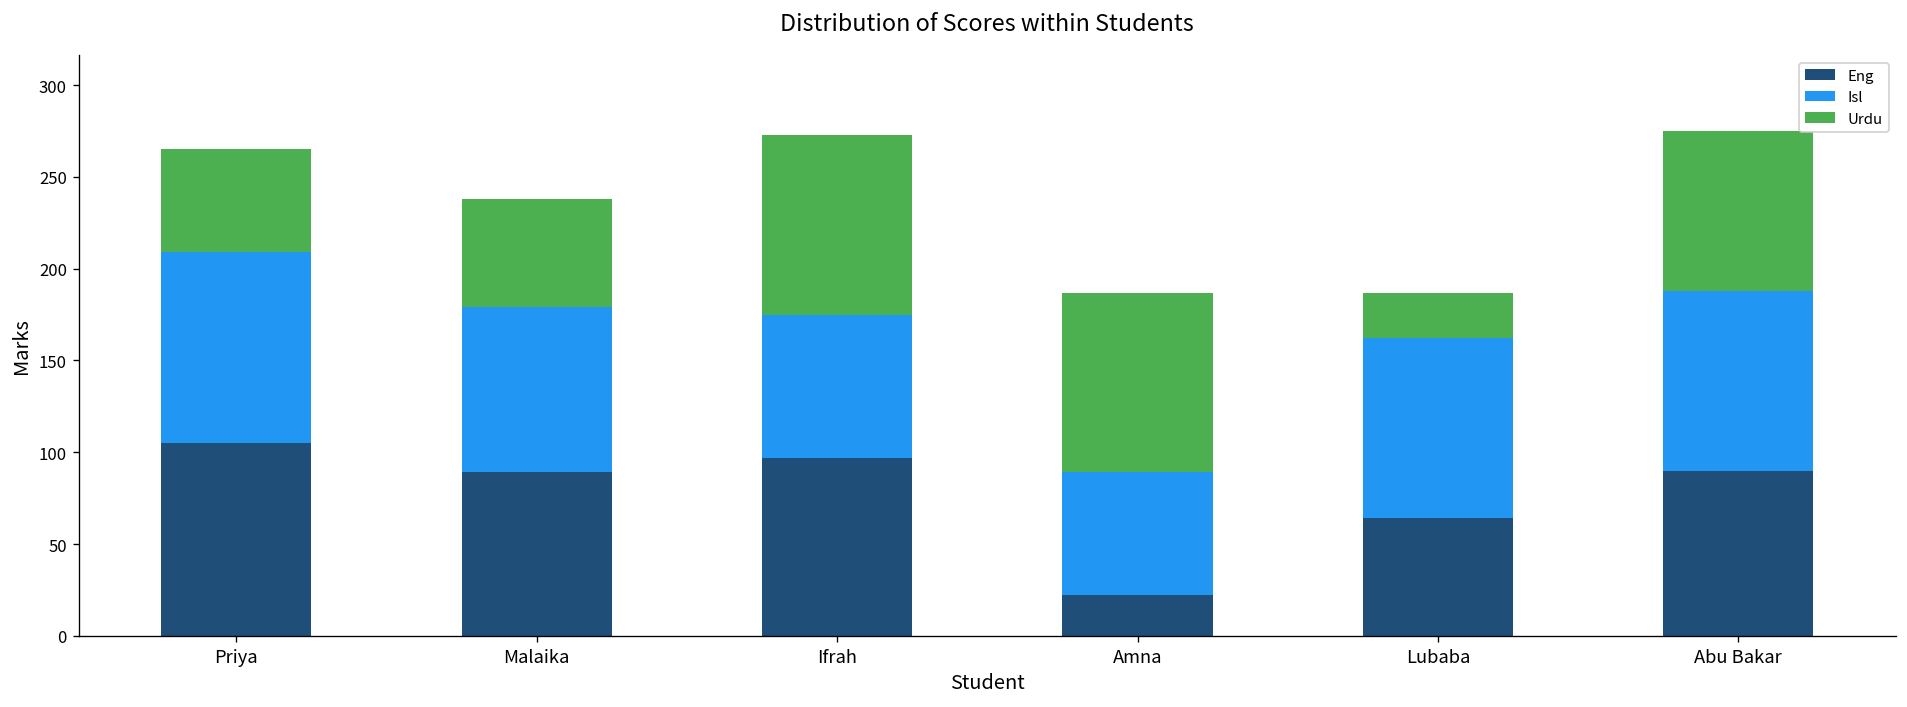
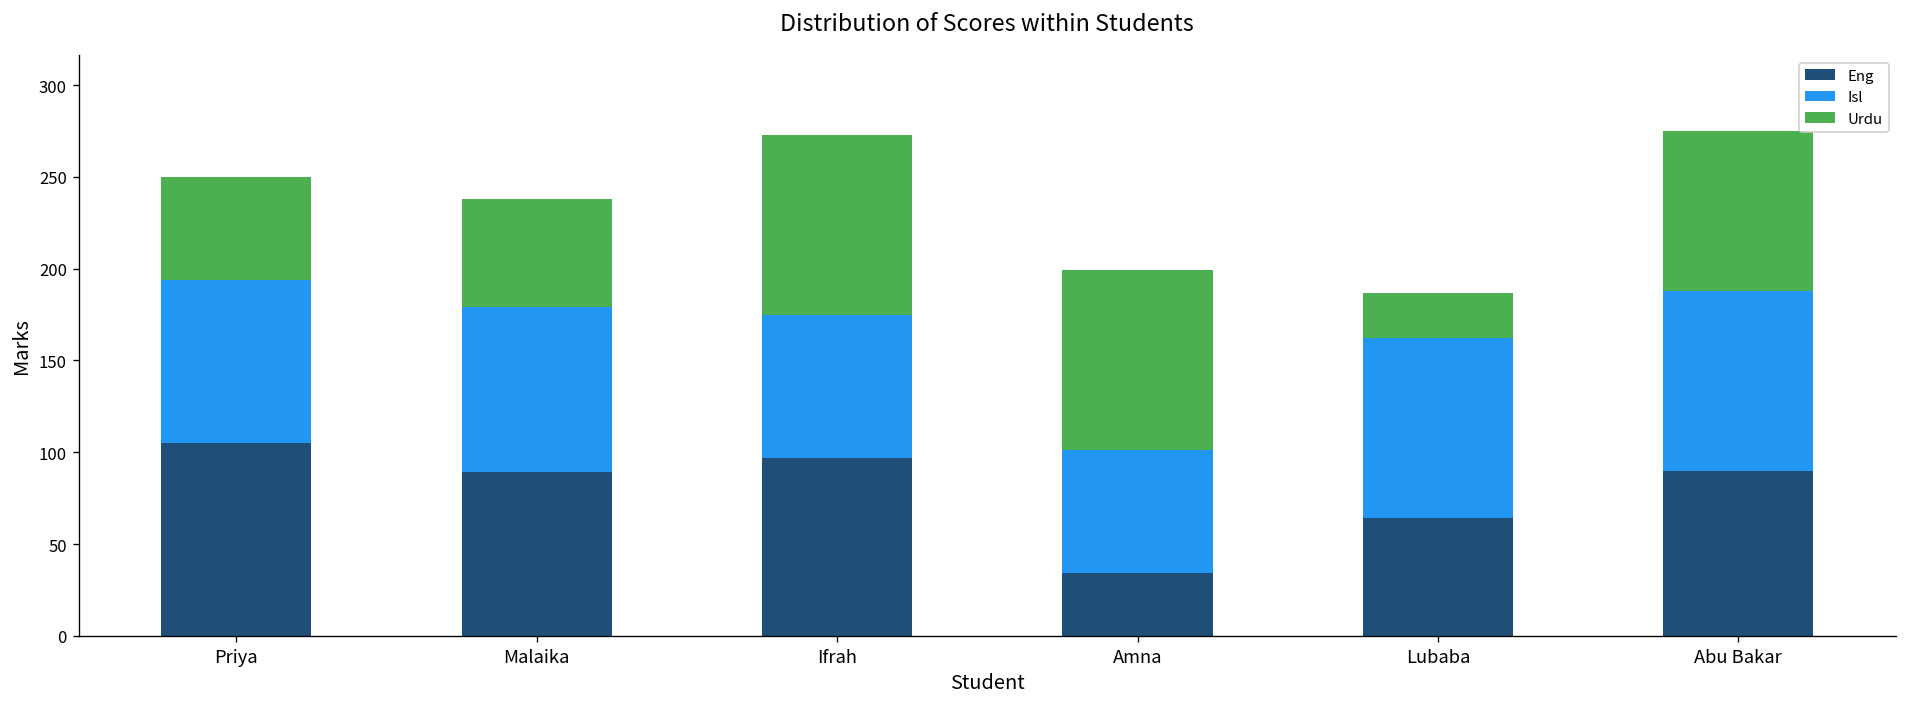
  {
    "Eng": {
      "Priya": 105,
      "Malaika": 89,
      "Ifrah": 97,
-     "Amna": 22,
+     "Amna": 34,
      "Lubaba": 64,
      "Abu Bakar": 90
    },
    "Isl": {
-     "Priya": 104,
+     "Priya": 89,
      "Malaika": 90,
      "Ifrah": 78,
      "Amna": 67,
      "Lubaba": 98,
      "Abu Bakar": 98
    },
    "Urdu": {
      "Priya": 56,
      "Malaika": 59,
      "Ifrah": 98,
      "Amna": 98,
      "Lubaba": 25,
      "Abu Bakar": 87
    }
  }
